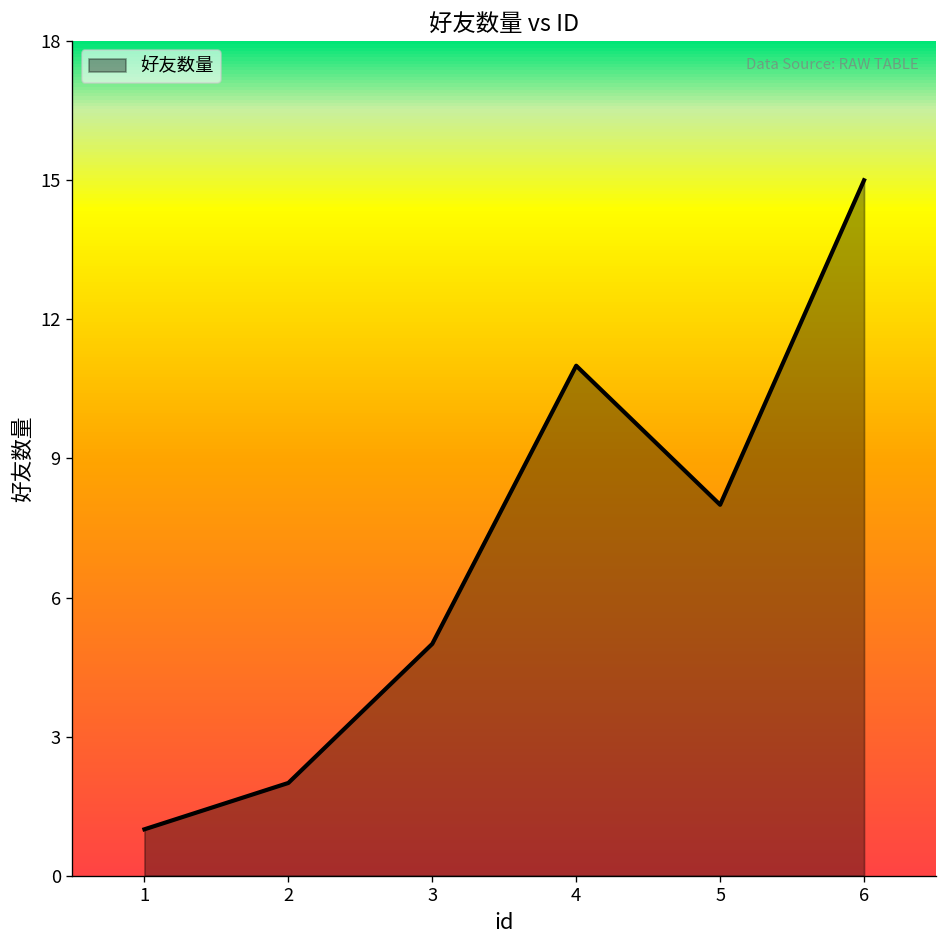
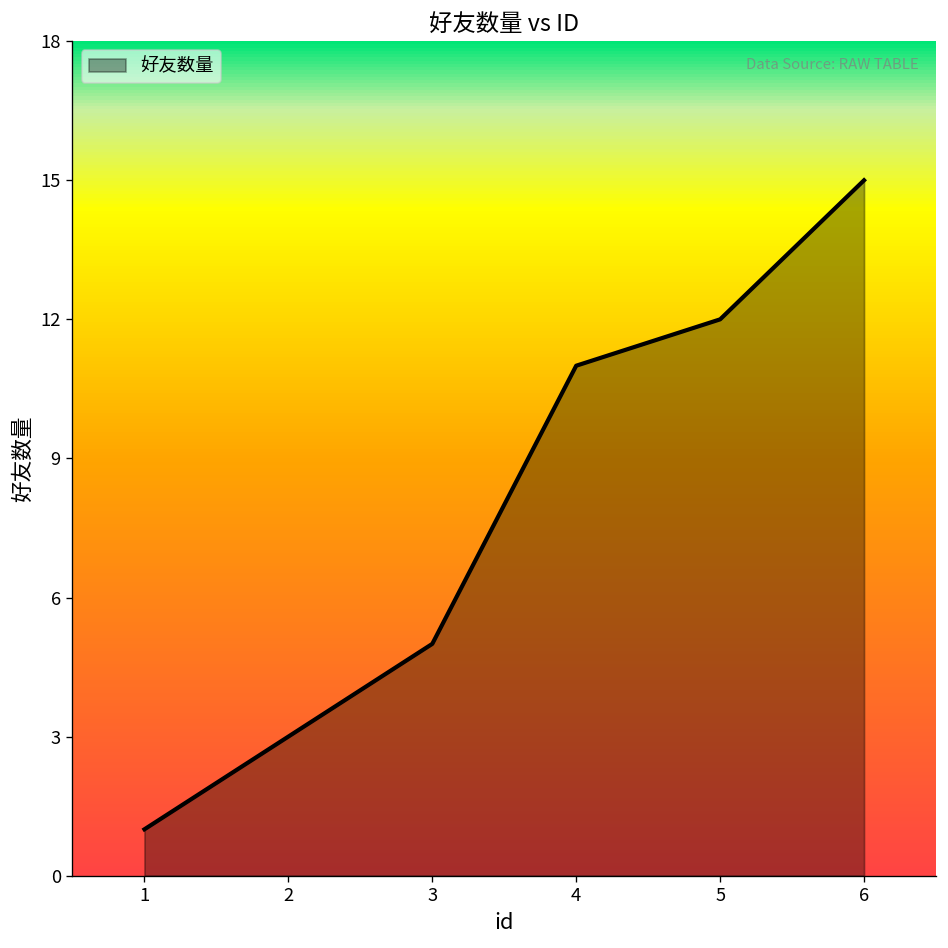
  {
    "1": 1,
-   "2": 2,
+   "2": 3,
    "3": 5,
    "4": 11,
-   "5": 8,
+   "5": 12,
    "6": 15
  }
